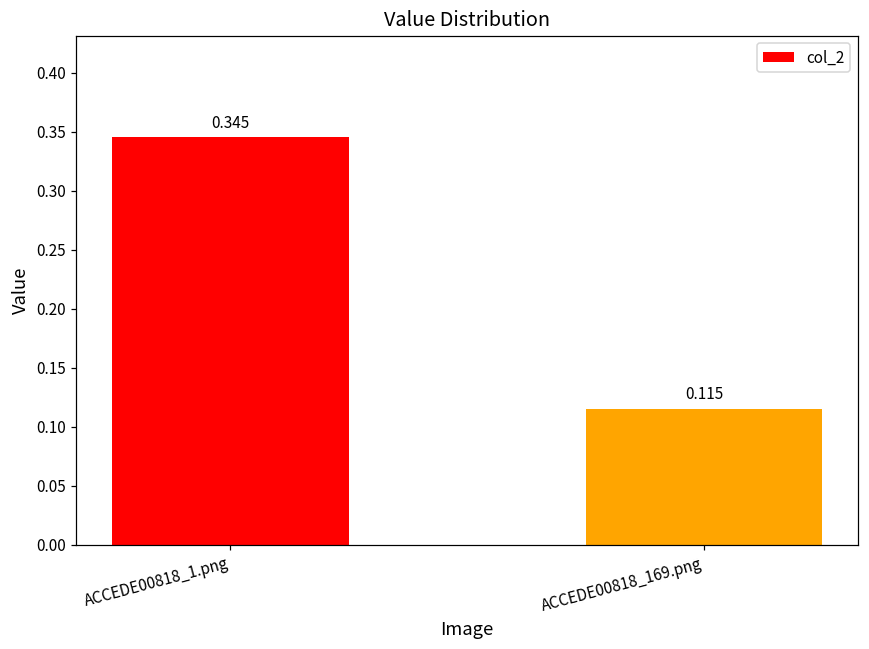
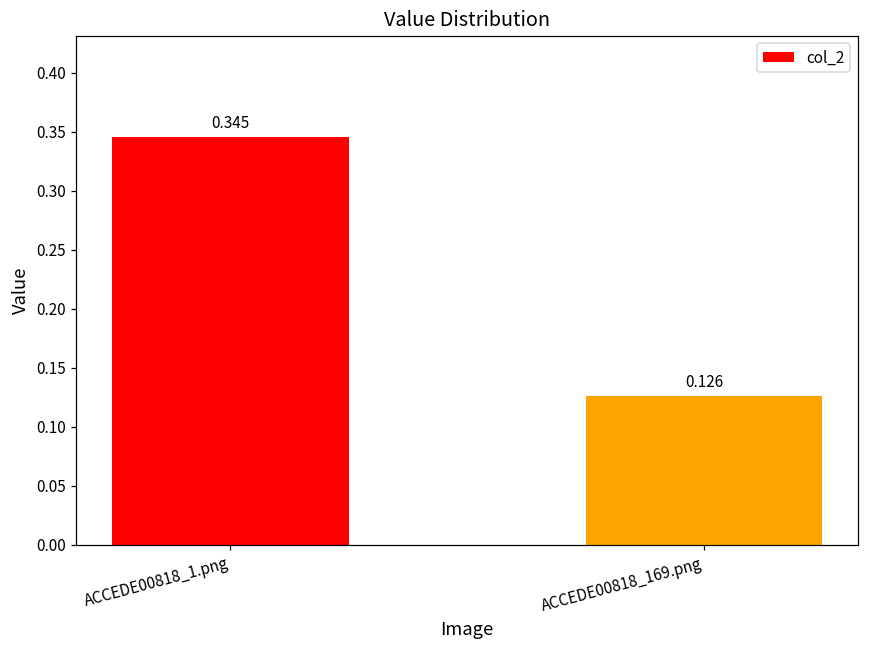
  {
    "ACCEDE00818_1.png": 0.345,
-   "ACCEDE00818_169.png": 0.115
+   "ACCEDE00818_169.png": 0.126
  }
